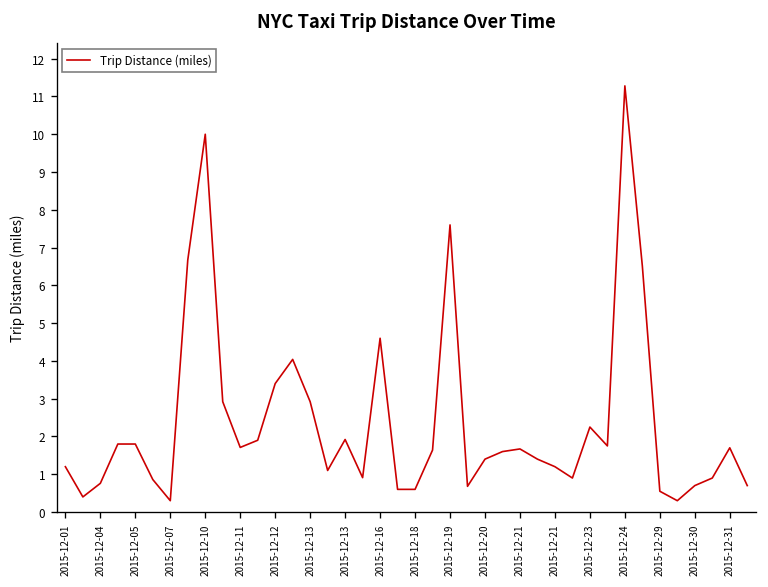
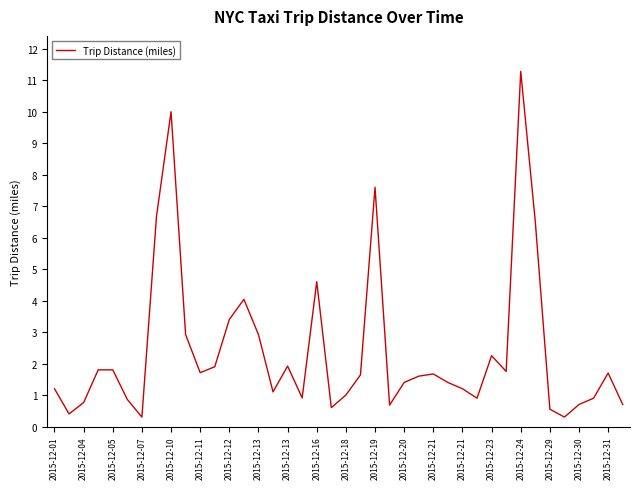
  {
    "2015-12-04": 0.8,
    "2015-12-07": 0.3,
-   "2015-12-18": 0.6,
+   "2015-12-18": 1.0,
    "2015-12-24": 11.3
  }
